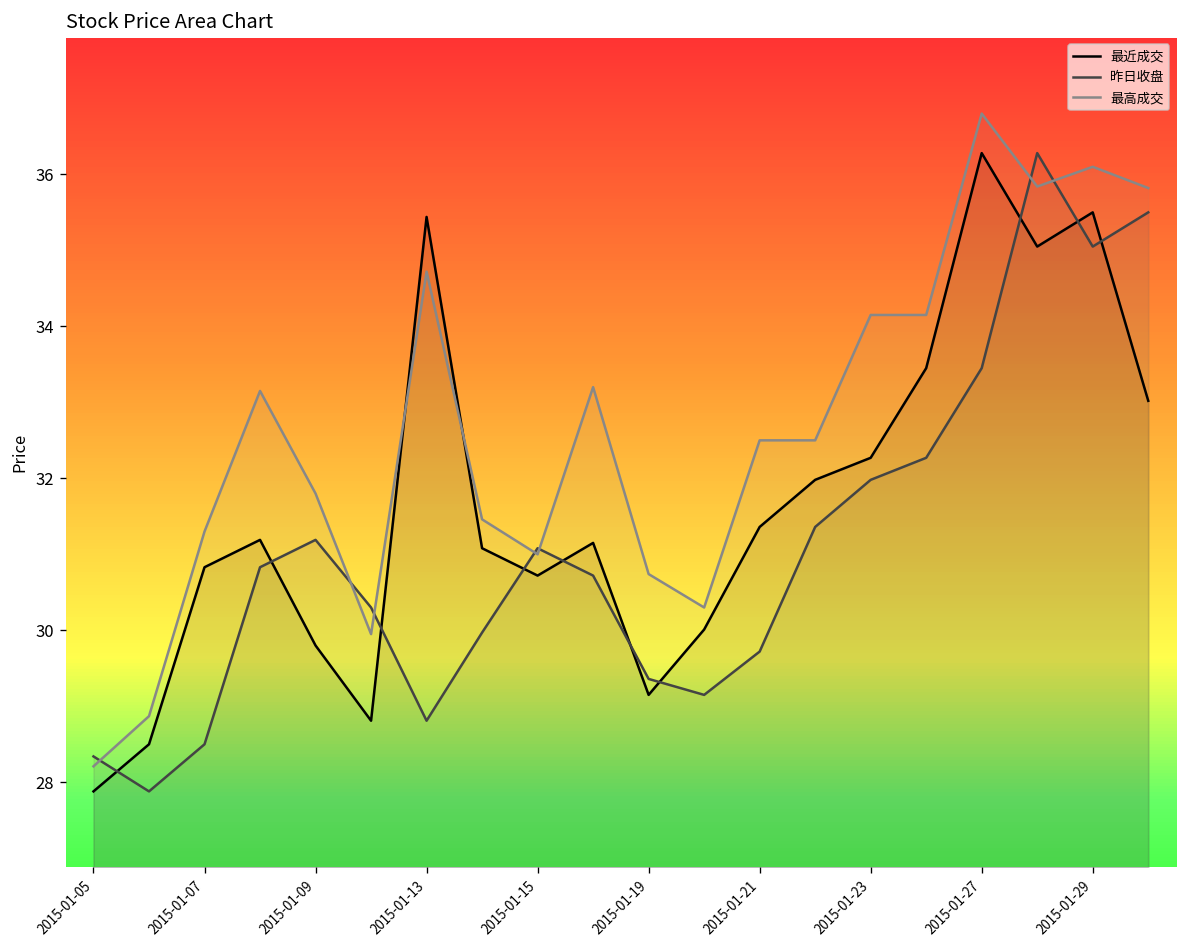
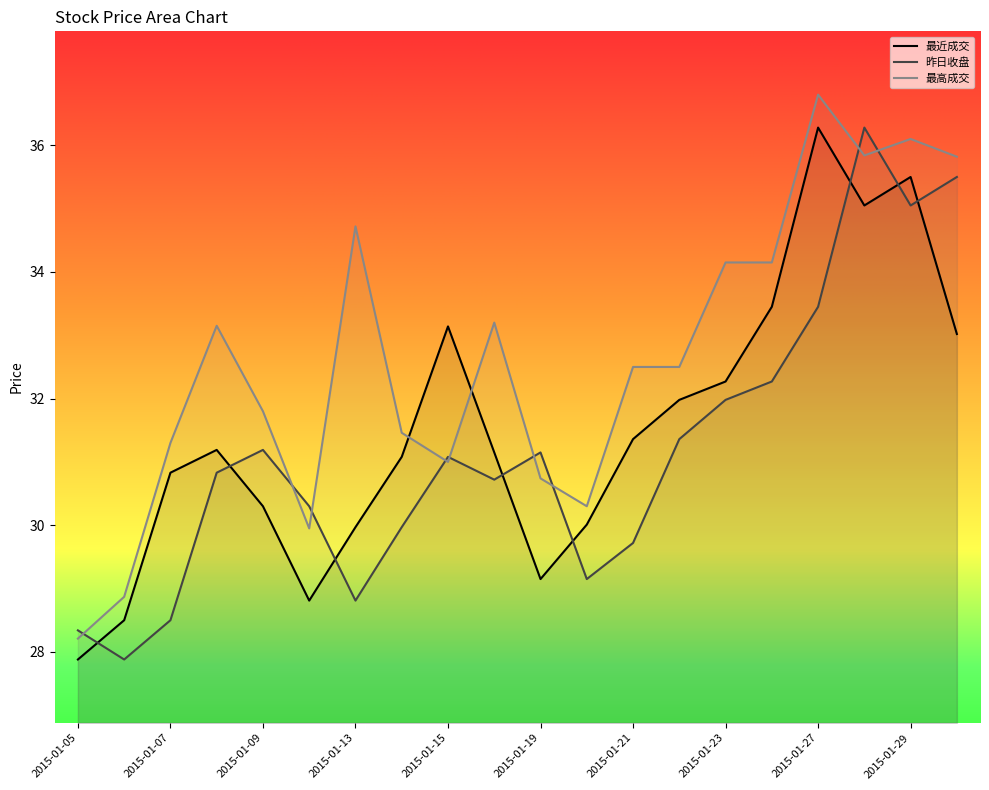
  {
    "最近成交": {
      "2015-01-05": 27.9,
      "2015-01-07": 30.8,
-     "2015-01-09": 29.8,
-     "2015-01-13": 35.4,
-     "2015-01-15": 30.7,
+     "2015-01-09": 30.3,
+     "2015-01-13": 30.0,
+     "2015-01-15": 33.1,
      "2015-01-19": 29.2,
      "2015-01-21": 31.4,
      "2015-01-23": 32.3,
      "2015-01-27": 36.3,
      "2015-01-29": 35.5
    },
    "昨日收盘": {
      "2015-01-05": 28.3,
      "2015-01-07": 28.5,
      "2015-01-09": 31.2,
      "2015-01-13": 28.8,
      "2015-01-15": 31.1,
-     "2015-01-19": 29.4,
+     "2015-01-19": 31.2,
      "2015-01-21": 29.7,
      "2015-01-23": 32.0,
      "2015-01-27": 33.5,
      "2015-01-29": 35.1
    },
    "最高成交": {
      "2015-01-05": 28.2,
      "2015-01-07": 31.3,
      "2015-01-09": 31.8,
      "2015-01-13": 34.7,
      "2015-01-15": 31.0,
      "2015-01-19": 30.7,
      "2015-01-21": 32.5,
      "2015-01-23": 34.2,
      "2015-01-27": 36.8,
      "2015-01-29": 36.1
    }
  }
